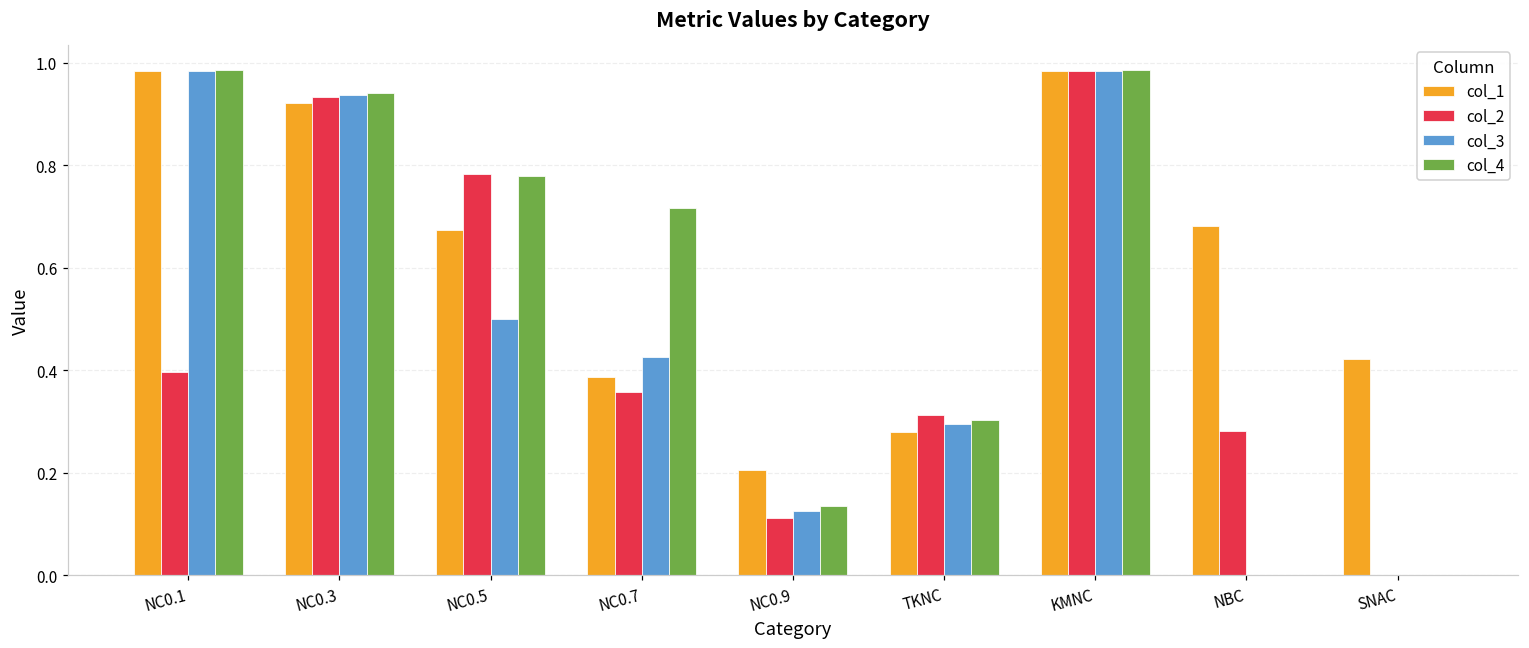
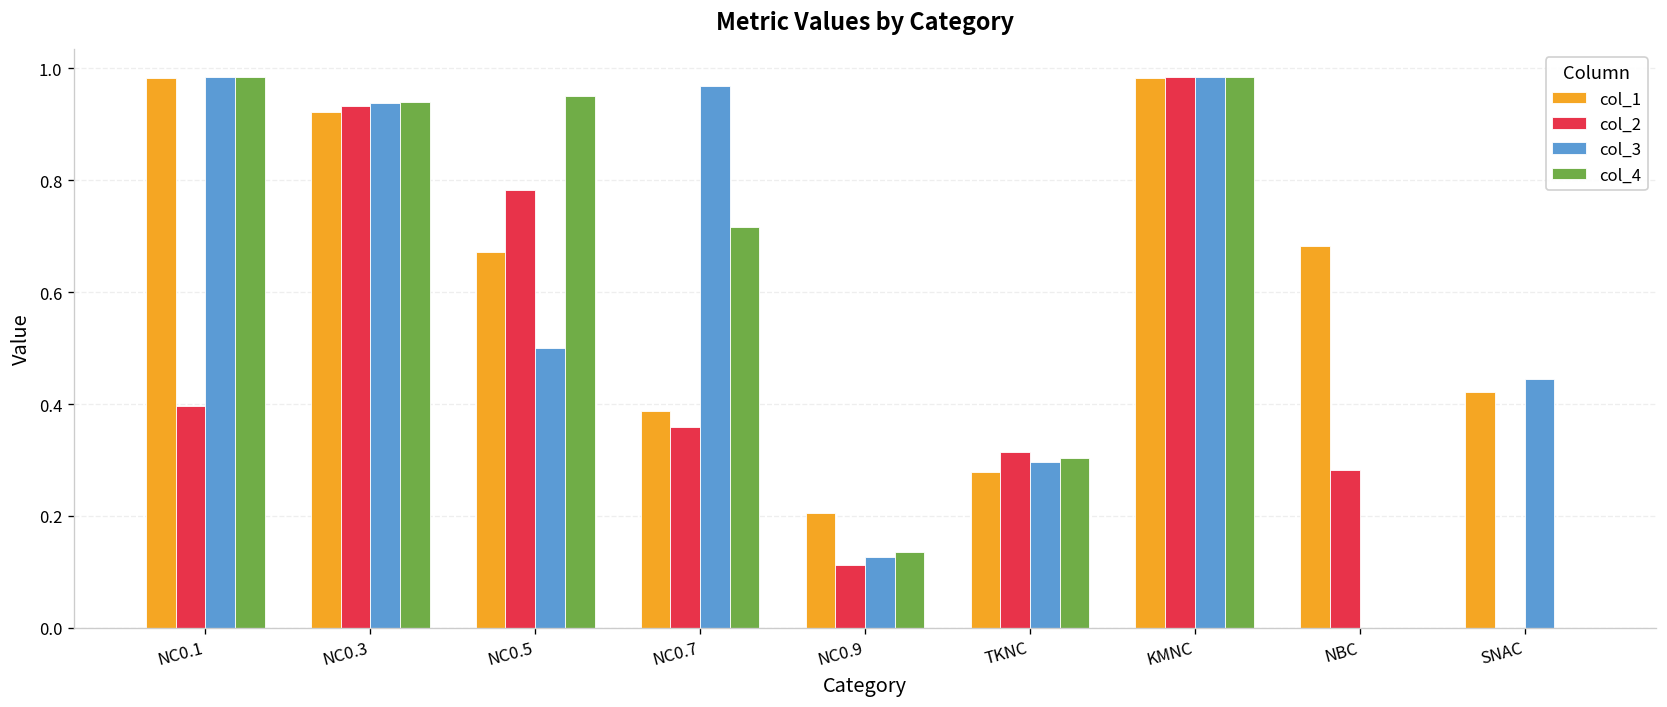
  {
    "col_1": {
      "NC0.1": 0.98,
      "NC0.3": 0.92,
      "NC0.5": 0.67,
      "NC0.7": 0.39,
      "NC0.9": 0.21,
      "TKNC": 0.28,
      "KMNC": 0.98,
      "NBC": 0.68,
      "SNAC": 0.42
    },
    "col_2": {
      "NC0.1": 0.40,
      "NC0.3": 0.93,
      "NC0.5": 0.78,
      "NC0.7": 0.36,
      "NC0.9": 0.11,
      "TKNC": 0.31,
      "KMNC": 0.98,
      "NBC": 0.28
    },
    "col_3": {
      "NC0.1": 0.98,
      "NC0.3": 0.94,
      "NC0.5": 0.50,
-     "NC0.7": 0.43,
+     "NC0.7": 0.97,
      "NC0.9": 0.13,
      "TKNC": 0.30,
      "KMNC": 0.98,
-     "SNAC": 0.00
+     "SNAC": 0.44
    },
    "col_4": {
      "NC0.1": 0.98,
      "NC0.3": 0.94,
-     "NC0.5": 0.78,
+     "NC0.5": 0.95,
      "NC0.7": 0.72,
      "NC0.9": 0.14,
      "TKNC": 0.30,
      "KMNC": 0.99
    }
  }
